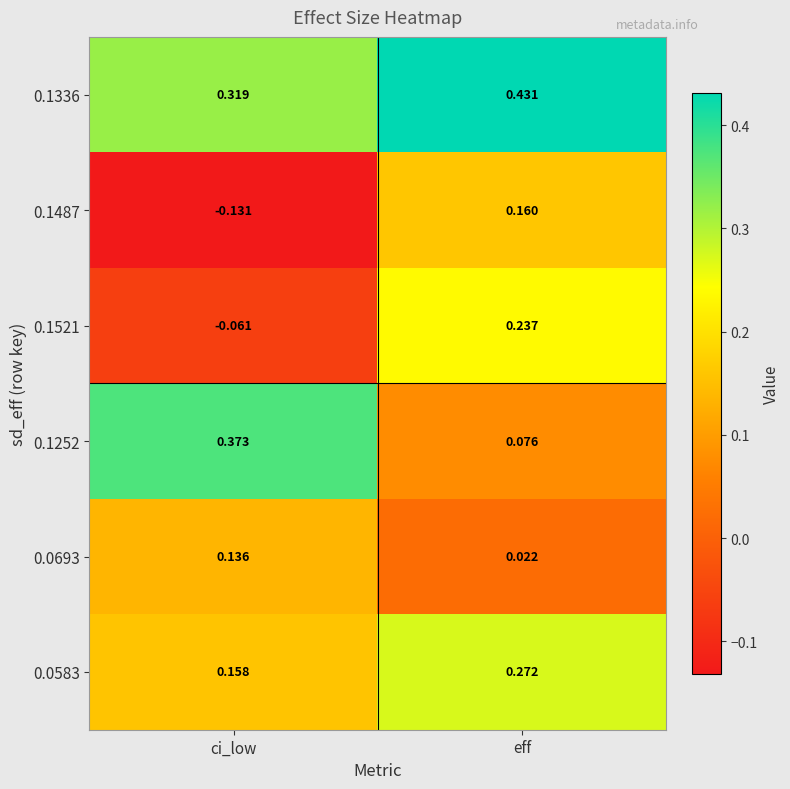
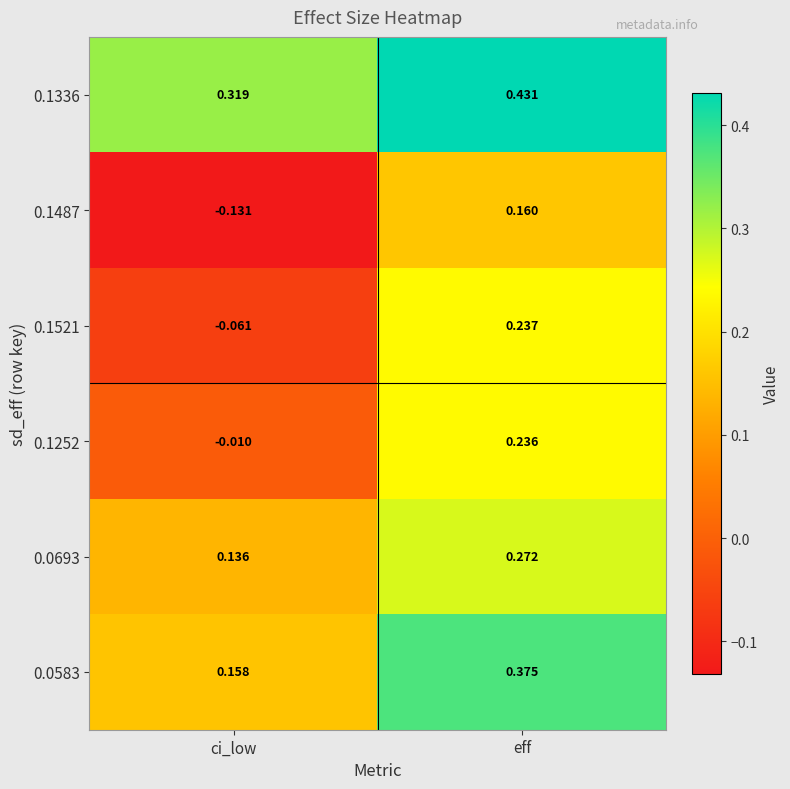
  {
    "0.1336": {
      "ci_low": 0.319,
      "eff": 0.431
    },
    "0.1487": {
      "ci_low": -0.131,
      "eff": 0.160
    },
    "0.1521": {
      "ci_low": -0.061,
      "eff": 0.237
    },
    "0.1252": {
-     "ci_low": 0.373,
-     "eff": 0.076
+     "ci_low": -0.010,
+     "eff": 0.236
    },
    "0.0693": {
      "ci_low": 0.136,
-     "eff": 0.022
+     "eff": 0.272
    },
    "0.0583": {
      "ci_low": 0.158,
-     "eff": 0.272
+     "eff": 0.375
    }
  }
